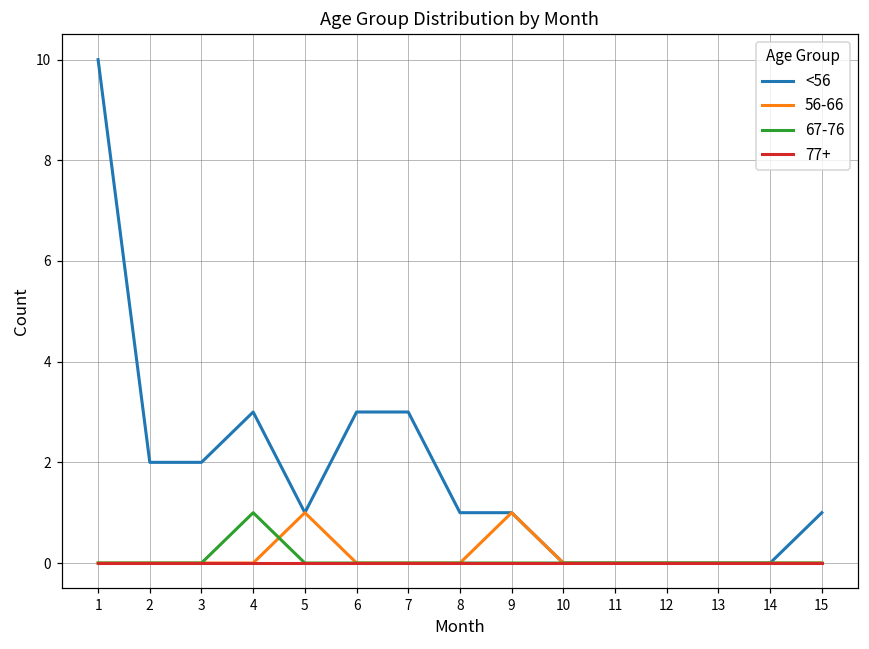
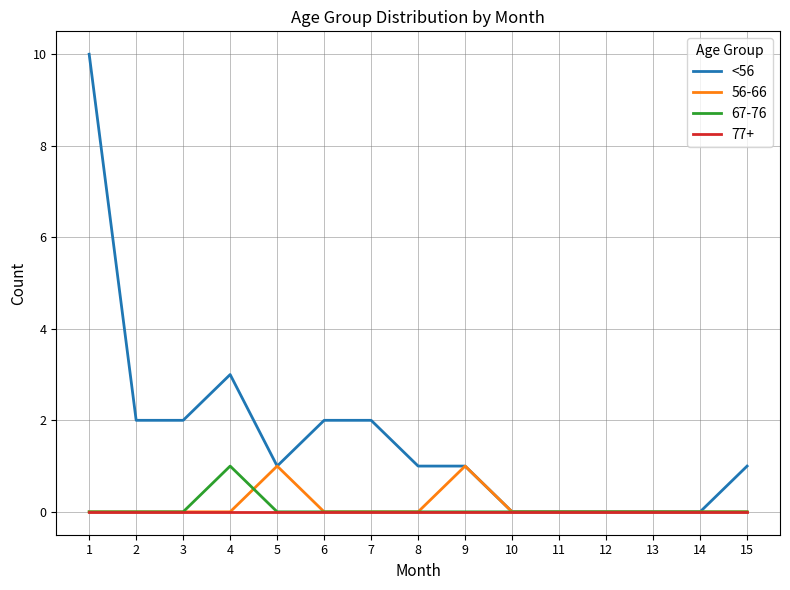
  {
    "<56": {
      "1": 10,
      "2": 2,
      "3": 2,
      "4": 3,
-     "6": 3,
-     "7": 3,
+     "6": 2,
+     "7": 2,
      "8": 1,
      "15": 1
    },
    "67-76": {
      "4": 1
    }
  }
